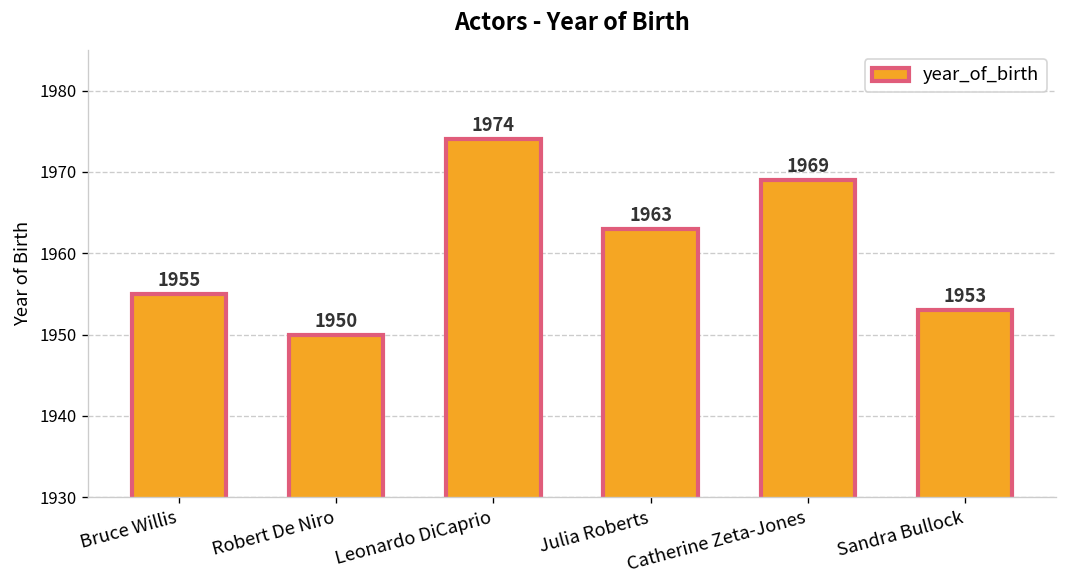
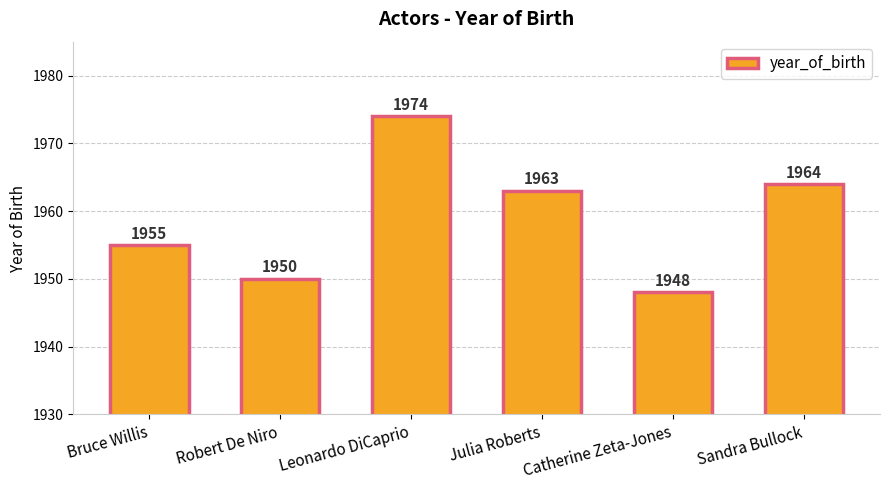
  {
    "Bruce Willis": 1955,
    "Robert De Niro": 1950,
    "Leonardo DiCaprio": 1974,
    "Julia Roberts": 1963,
-   "Catherine Zeta-Jones": 1969,
-   "Sandra Bullock": 1953
+   "Catherine Zeta-Jones": 1948,
+   "Sandra Bullock": 1964
  }
